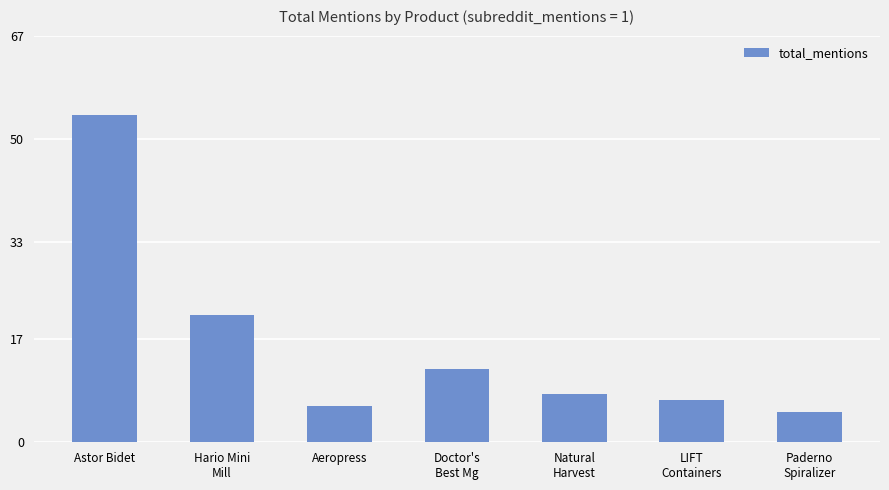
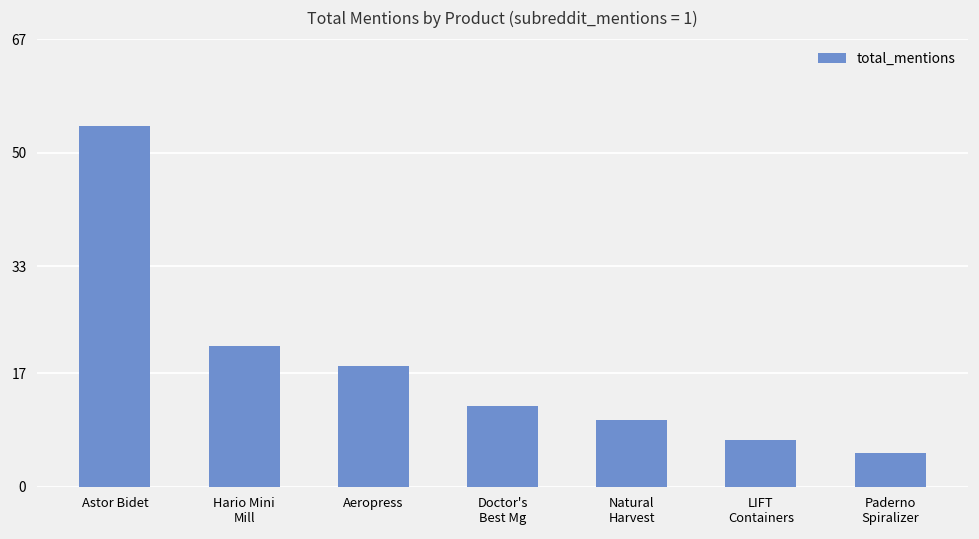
  {
    "Astor Bidet": 54,
    "Hario Mini Mill": 21,
-   "Aeropress": 6,
+   "Aeropress": 18,
    "Doctor's Best Mg": 12,
-   "Natural Harvest": 8,
+   "Natural Harvest": 10,
    "LIFT Containers": 7,
    "Paderno Spiralizer": 5
  }
